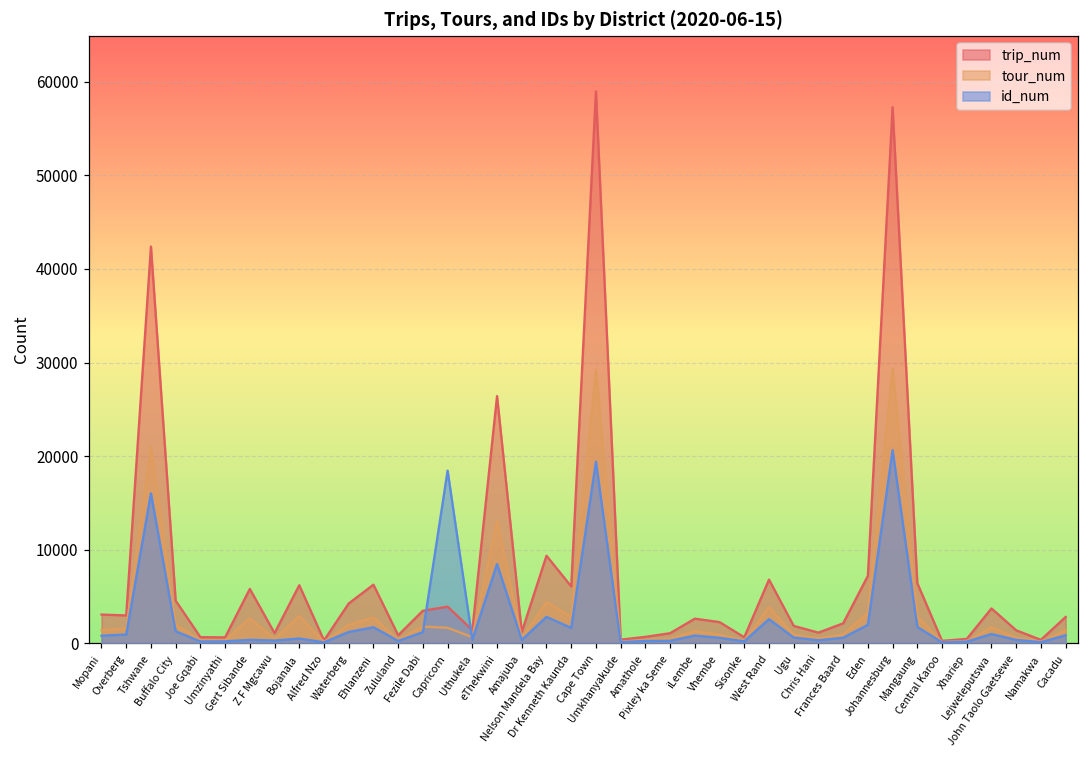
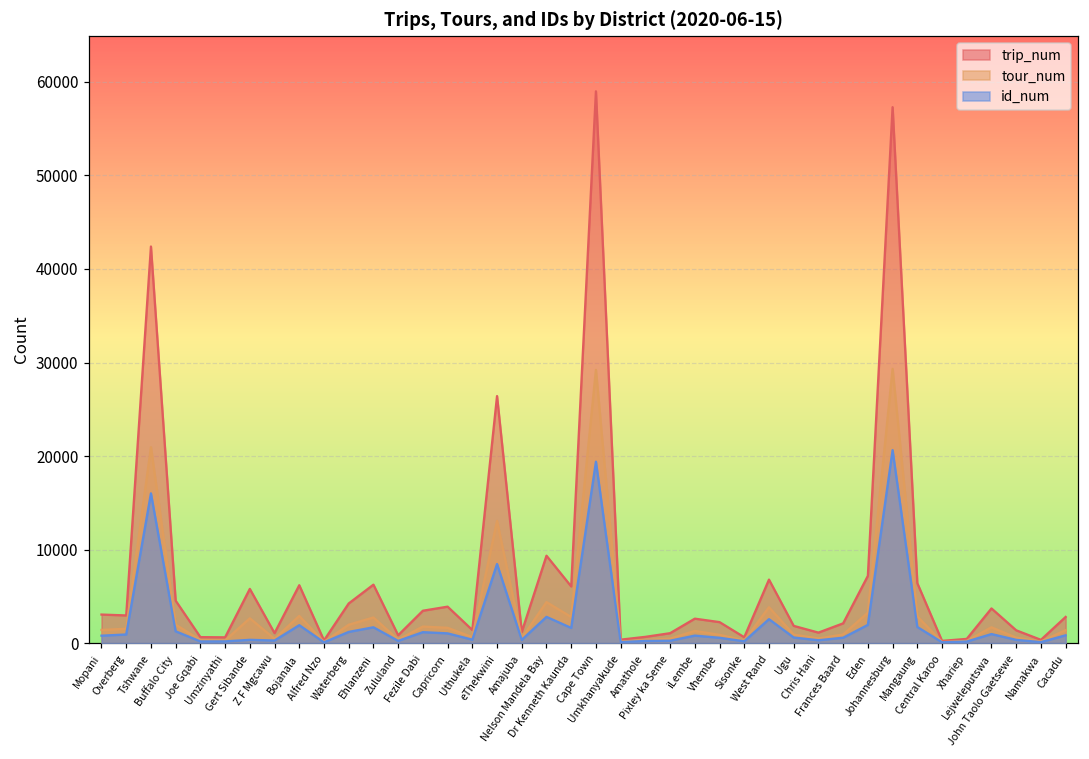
  {
    "id_num": {
      "Mopani": 1000,
      "Overberg": 1000,
      "Tshwane": 16000,
      "Buffalo City": 1000,
      "Gert Sibande": 0,
-     "Bojanala": 0,
+     "Bojanala": 2000,
      "Waterberg": 1000,
      "Ehlanzeni": 2000,
      "Fezile Dabi": 1000,
-     "Capricorn": 18000,
+     "Capricorn": 1000,
      "eThekwini": 8000,
      "Nelson Mandela Bay": 3000,
      "Dr Kenneth Kaunda": 2000,
      "Cape Town": 19000,
      "iLembe": 1000,
      "Vhembe": 1000,
      "West Rand": 3000,
      "Ugu": 1000,
      "Frances Baard": 1000,
      "Eden": 2000,
      "Johannesburg": 21000,
      "Mangaung": 2000,
      "Lejweleputswa": 1000,
      "Cacadu": 1000
    }
  }
